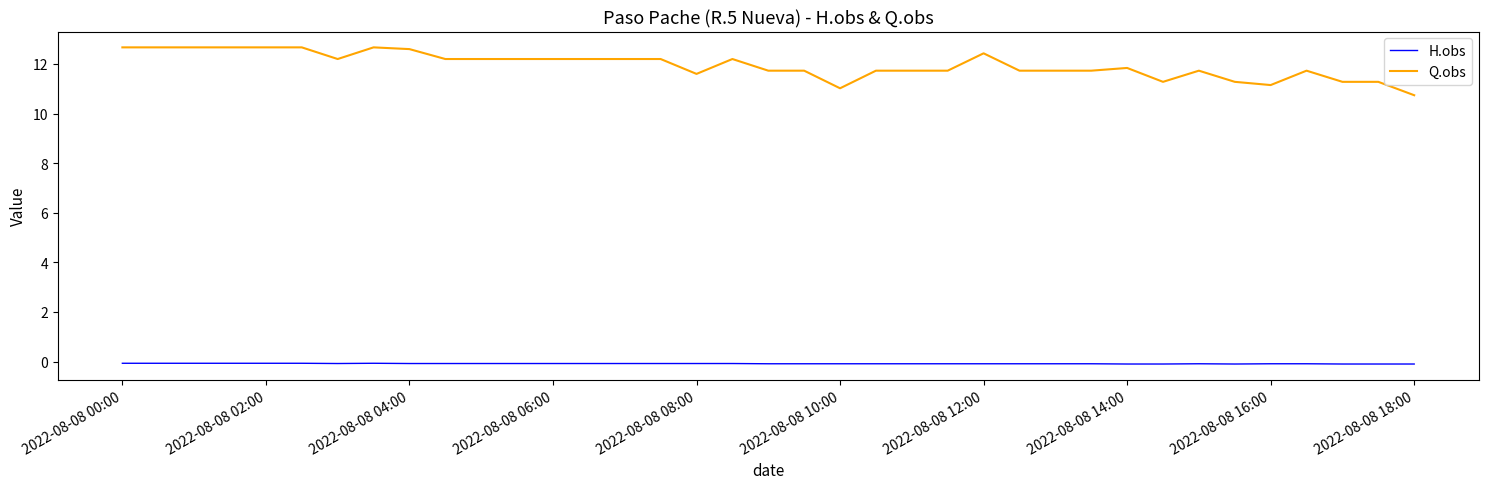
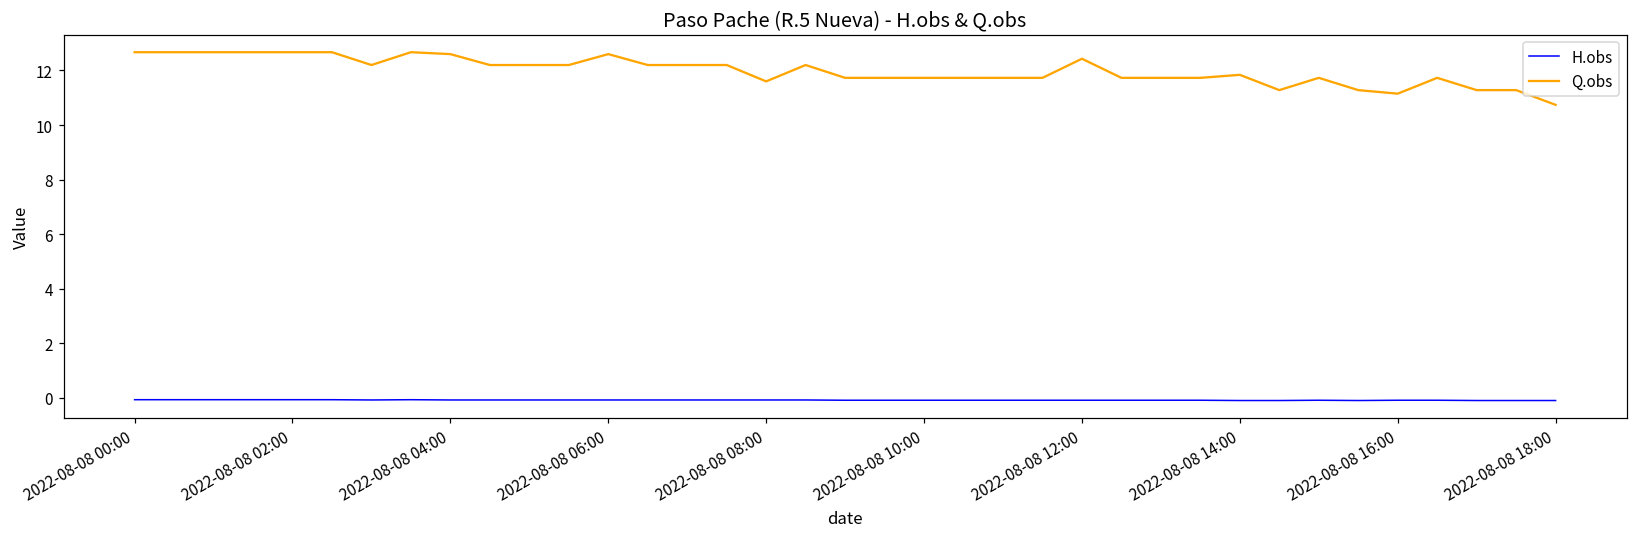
  {
    "H.obs": {
      "2022-08-08 00:00": -0.1,
      "2022-08-08 02:00": -0.1,
      "2022-08-08 04:00": -0.1,
      "2022-08-08 06:00": -0.1,
      "2022-08-08 08:00": -0.1,
      "2022-08-08 10:00": -0.1,
      "2022-08-08 12:00": -0.1,
      "2022-08-08 14:00": -0.1,
      "2022-08-08 16:00": -0.1,
      "2022-08-08 18:00": -0.1
    },
    "Q.obs": {
      "2022-08-08 00:00": 12.7,
      "2022-08-08 02:00": 12.7,
      "2022-08-08 04:00": 12.6,
-     "2022-08-08 06:00": 12.2,
+     "2022-08-08 06:00": 12.6,
      "2022-08-08 08:00": 11.6,
-     "2022-08-08 10:00": 11.0,
+     "2022-08-08 10:00": 11.7,
      "2022-08-08 12:00": 12.4,
      "2022-08-08 14:00": 11.8,
      "2022-08-08 16:00": 11.2,
      "2022-08-08 18:00": 10.7
    }
  }
